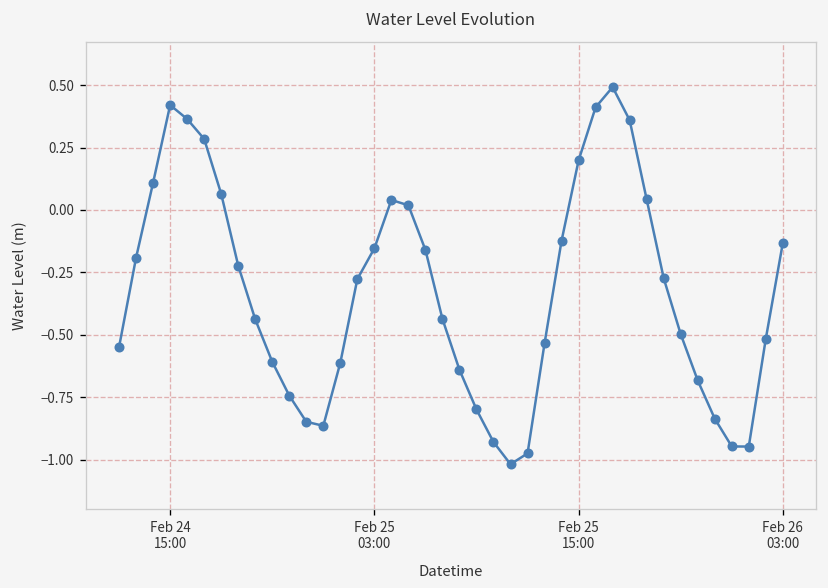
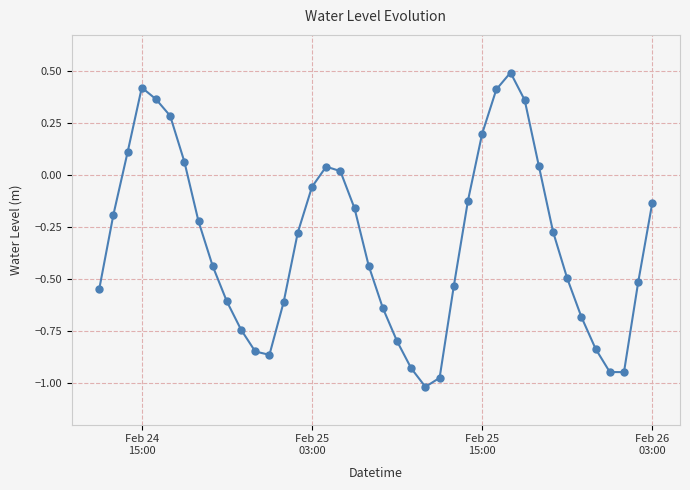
  {
    "Feb 24 15:00": 0.42,
-   "Feb 25 03:00": -0.15,
+   "Feb 25 03:00": -0.06,
    "Feb 25 15:00": 0.20,
    "Feb 26 03:00": -0.13
  }
